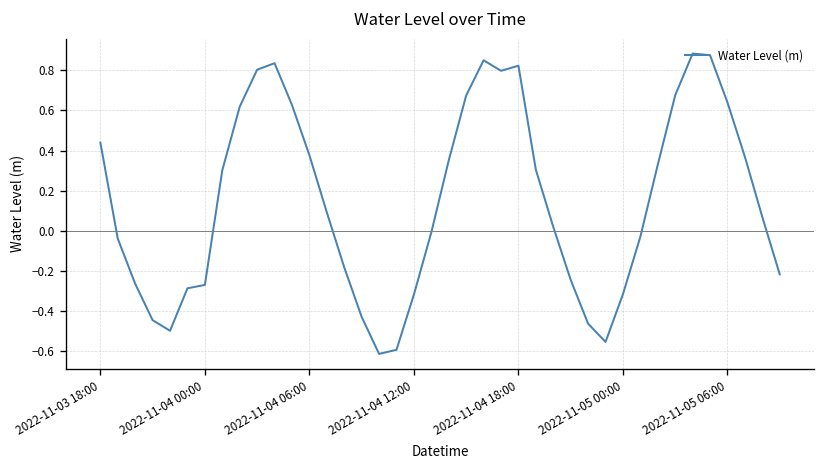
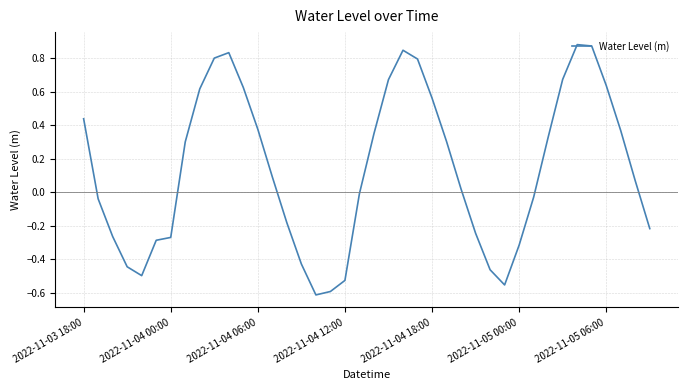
  {
    "2022-11-03 18:00": 0.44,
    "2022-11-04 00:00": -0.27,
    "2022-11-04 06:00": 0.38,
-   "2022-11-04 12:00": -0.32,
-   "2022-11-04 18:00": 0.82,
+   "2022-11-04 12:00": -0.53,
+   "2022-11-04 18:00": 0.56,
    "2022-11-05 00:00": -0.31,
    "2022-11-05 06:00": 0.64
  }
